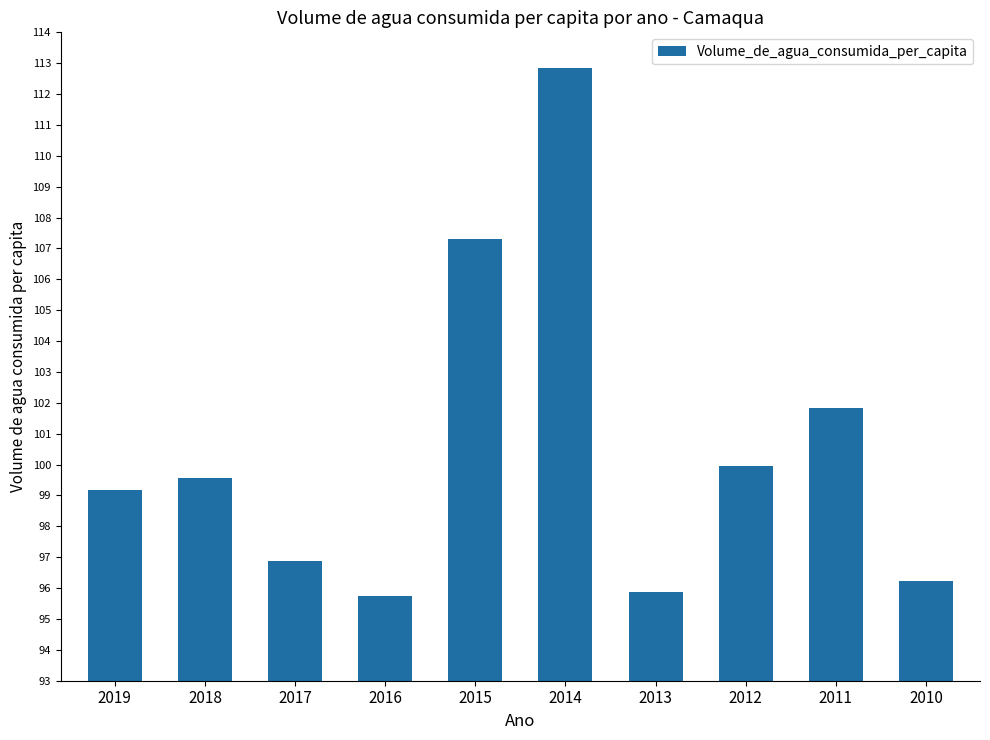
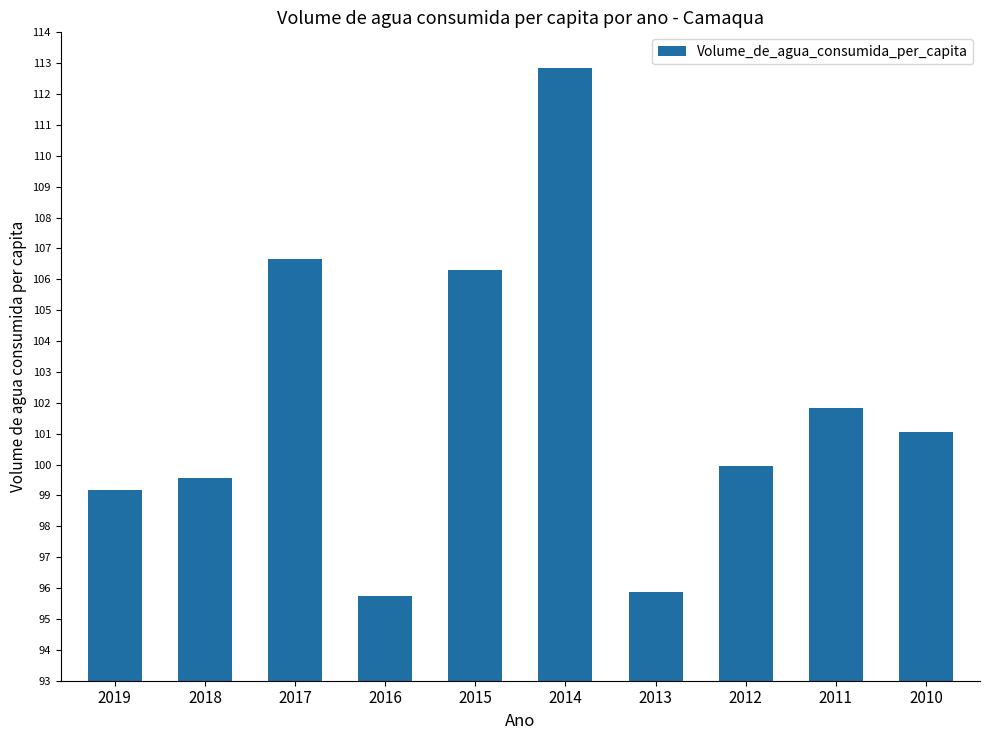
  {
    "2019": 99.2,
    "2018": 99.6,
-   "2017": 96.9,
+   "2017": 106.7,
    "2016": 95.7,
-   "2015": 107.3,
+   "2015": 106.3,
    "2014": 112.8,
    "2013": 95.9,
    "2012": 100.0,
    "2011": 101.8,
-   "2010": 96.2
+   "2010": 101.1
  }
